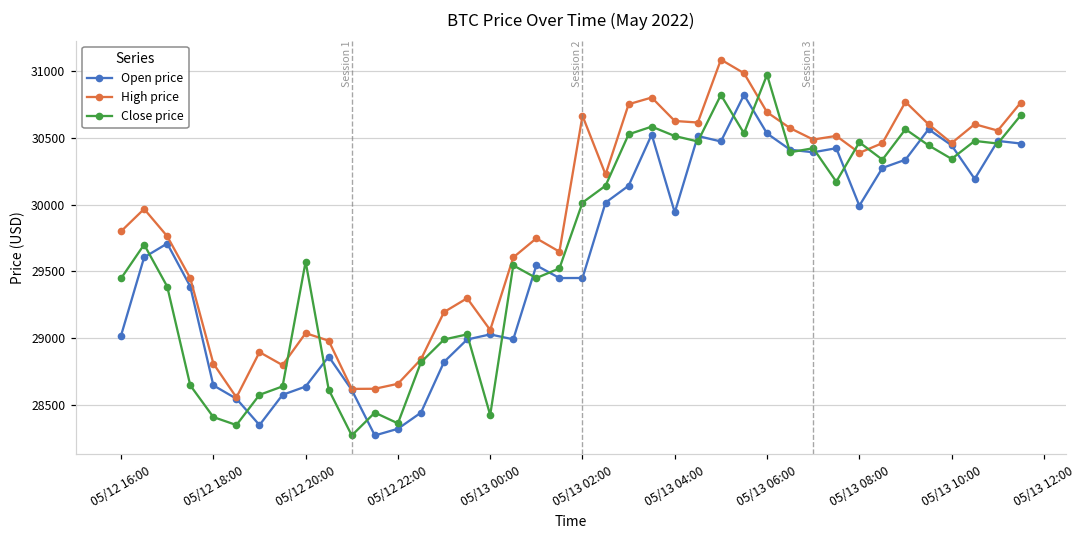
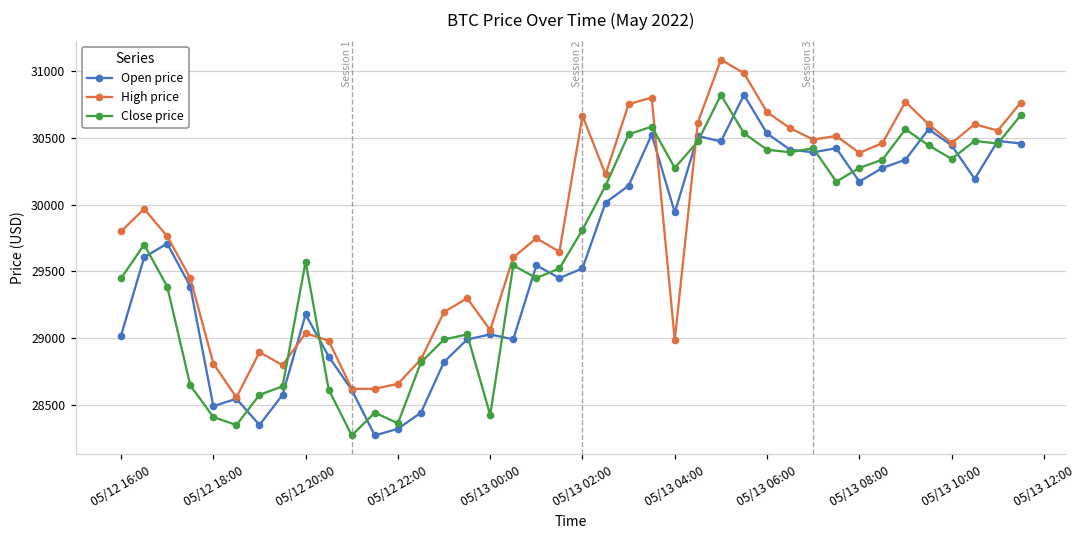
  {
    "Open price": {
      "05/12 16:00": 29020,
-     "05/12 18:00": 28650,
-     "05/12 20:00": 28640,
+     "05/12 18:00": 28490,
+     "05/12 20:00": 29180,
      "05/12 22:00": 28320,
      "05/13 00:00": 29030,
-     "05/13 02:00": 29450,
+     "05/13 02:00": 29520,
      "05/13 04:00": 29940,
      "05/13 06:00": 30530,
-     "05/13 08:00": 29990
+     "05/13 08:00": 30170
    },
    "High price": {
      "05/12 16:00": 29800,
      "05/12 18:00": 28810,
      "05/12 20:00": 29040,
      "05/12 22:00": 28660,
      "05/13 00:00": 29060,
      "05/13 02:00": 30660,
-     "05/13 04:00": 30620,
+     "05/13 04:00": 28990,
      "05/13 06:00": 30690,
      "05/13 08:00": 30390
    },
    "Close price": {
      "05/12 16:00": 29450,
      "05/12 18:00": 28410,
      "05/12 20:00": 29570,
      "05/12 22:00": 28360,
      "05/13 00:00": 28430,
-     "05/13 02:00": 30010,
-     "05/13 04:00": 30510,
-     "05/13 06:00": 30970,
-     "05/13 08:00": 30470,
+     "05/13 02:00": 29810,
+     "05/13 04:00": 30270,
+     "05/13 06:00": 30410,
+     "05/13 08:00": 30270,
      "05/13 10:00": 30340
    }
  }
